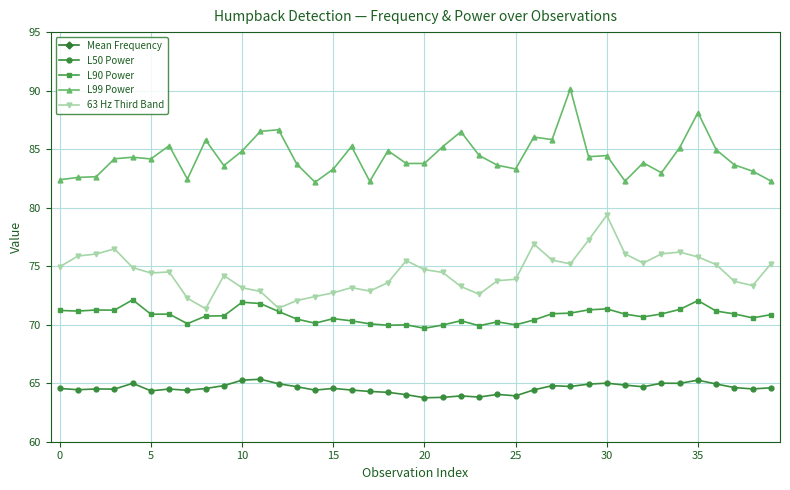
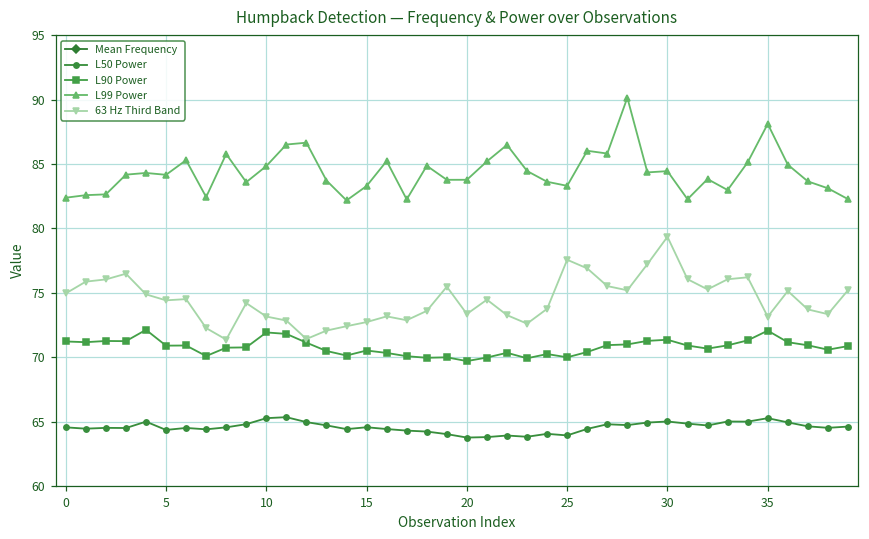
  {
    "63 Hz Third Band": {
      "0": 75.0,
      "5": 74.4,
      "10": 73.2,
      "15": 72.7,
-     "20": 74.7,
-     "25": 73.9,
+     "20": 73.4,
+     "25": 77.6,
      "30": 79.4,
-     "35": 75.8
+     "35": 73.1
    }
  }
